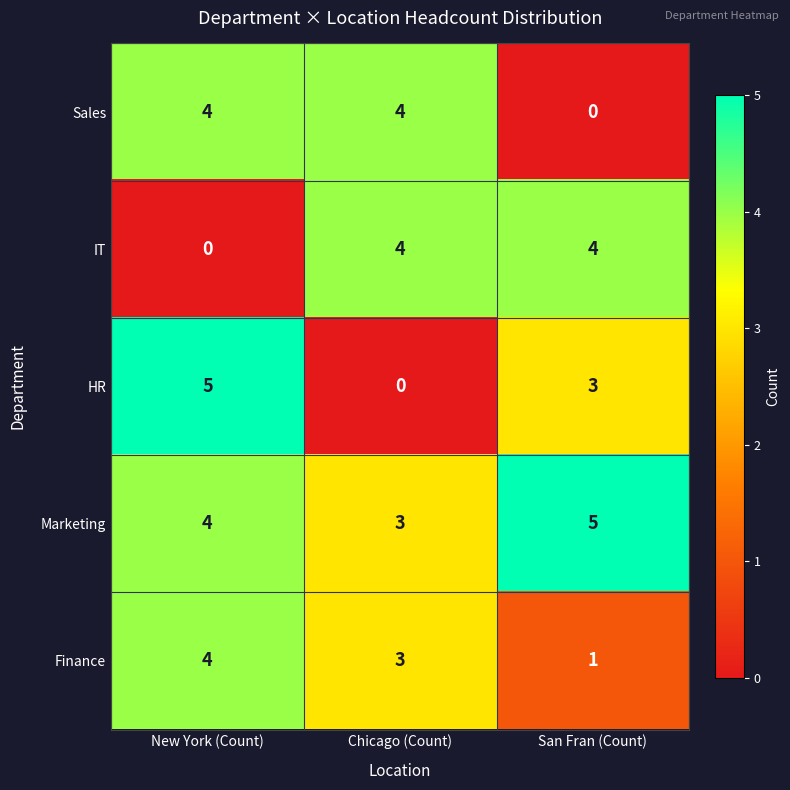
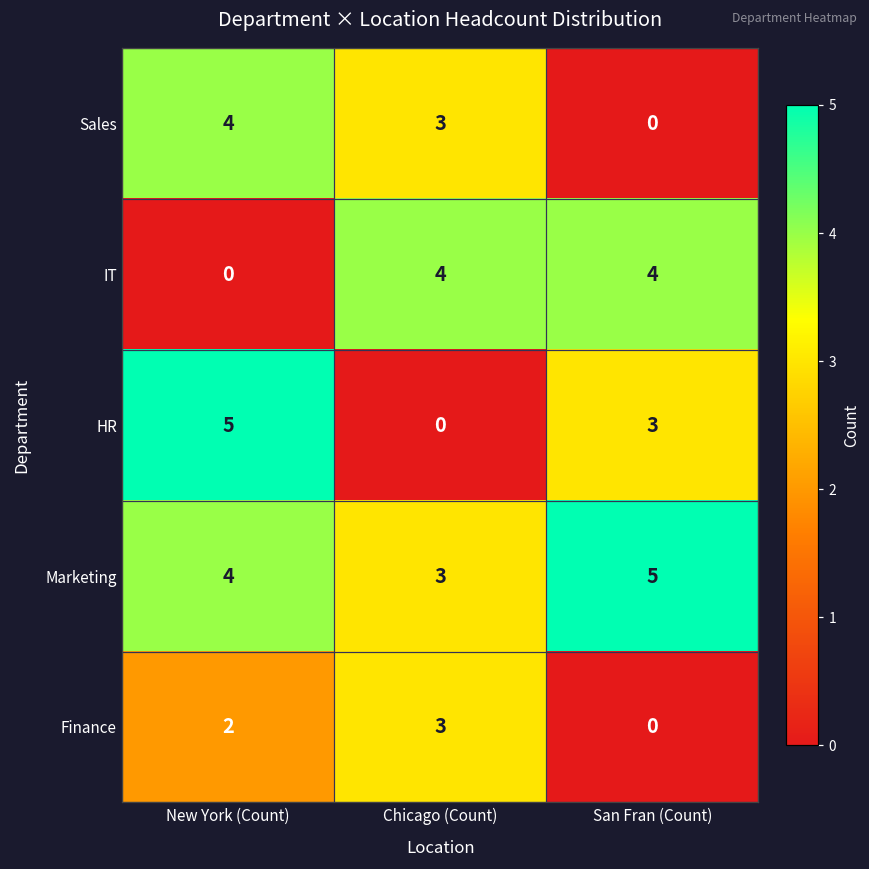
  {
    "Sales": {
      "New York (Count)": 4,
-     "Chicago (Count)": 4,
+     "Chicago (Count)": 3,
      "San Fran (Count)": 0
    },
    "IT": {
      "New York (Count)": 0,
      "Chicago (Count)": 4,
      "San Fran (Count)": 4
    },
    "HR": {
      "New York (Count)": 5,
      "Chicago (Count)": 0,
      "San Fran (Count)": 3
    },
    "Marketing": {
      "New York (Count)": 4,
      "Chicago (Count)": 3,
      "San Fran (Count)": 5
    },
    "Finance": {
-     "New York (Count)": 4,
+     "New York (Count)": 2,
      "Chicago (Count)": 3,
-     "San Fran (Count)": 1
+     "San Fran (Count)": 0
    }
  }
